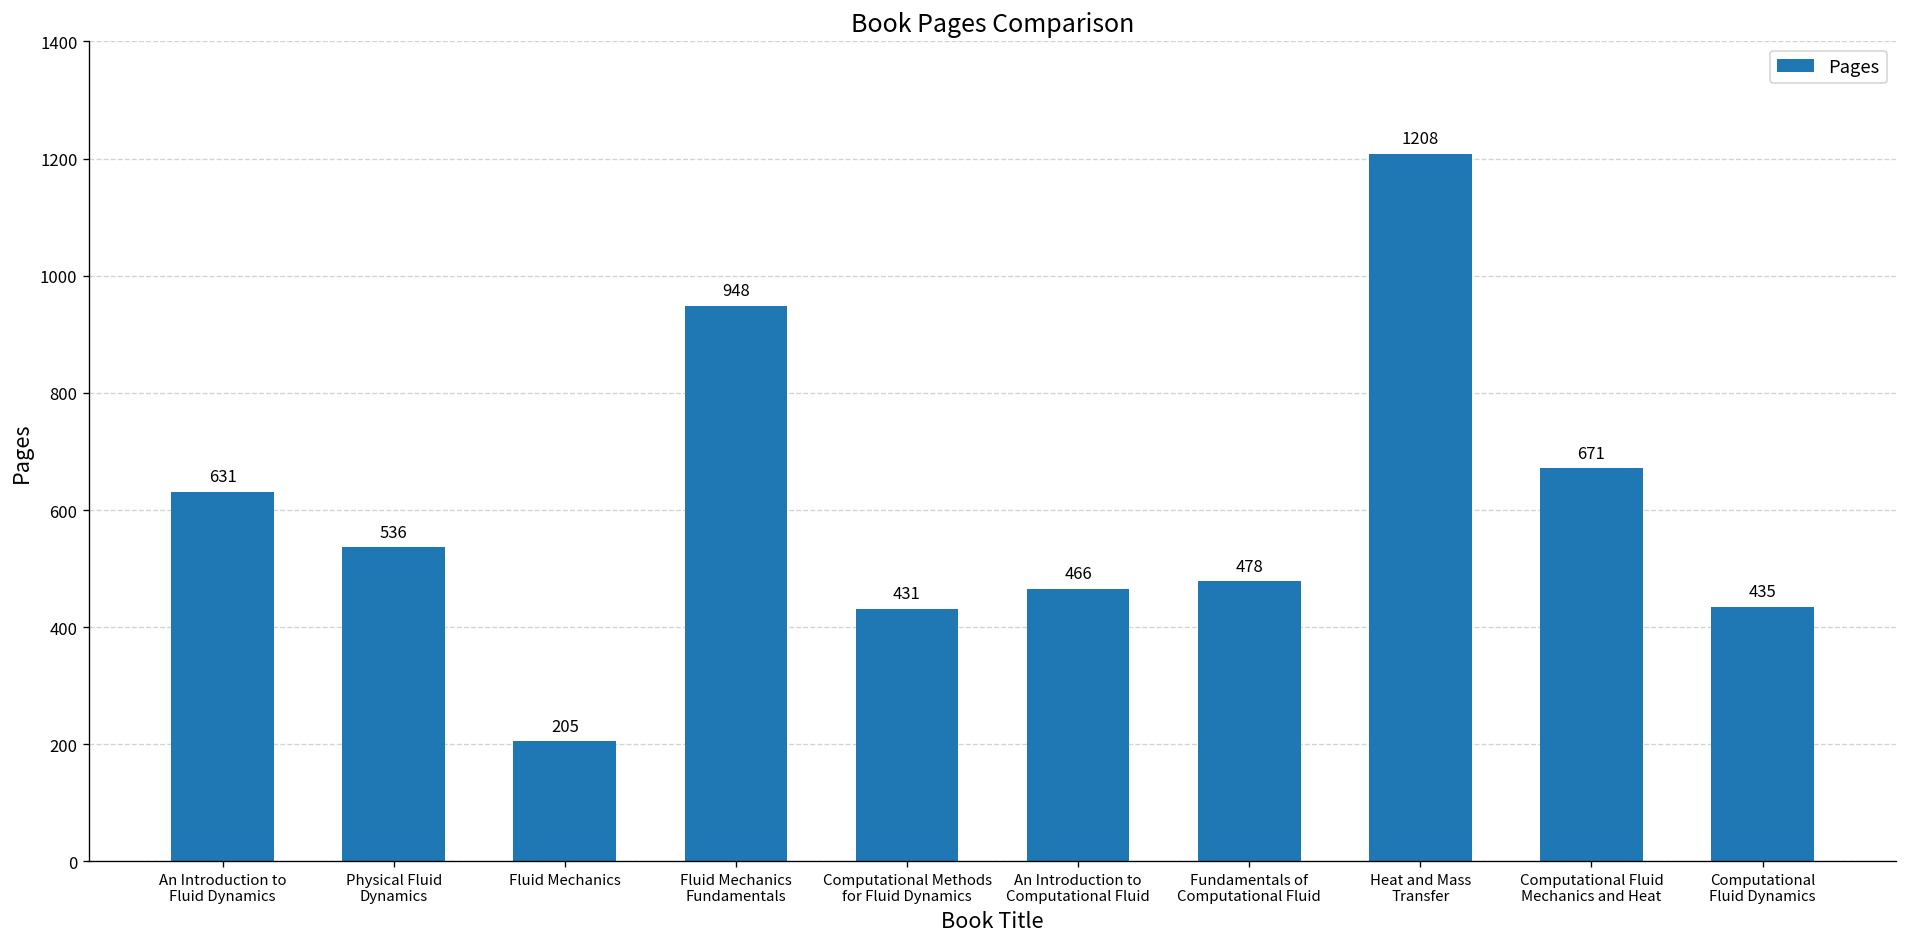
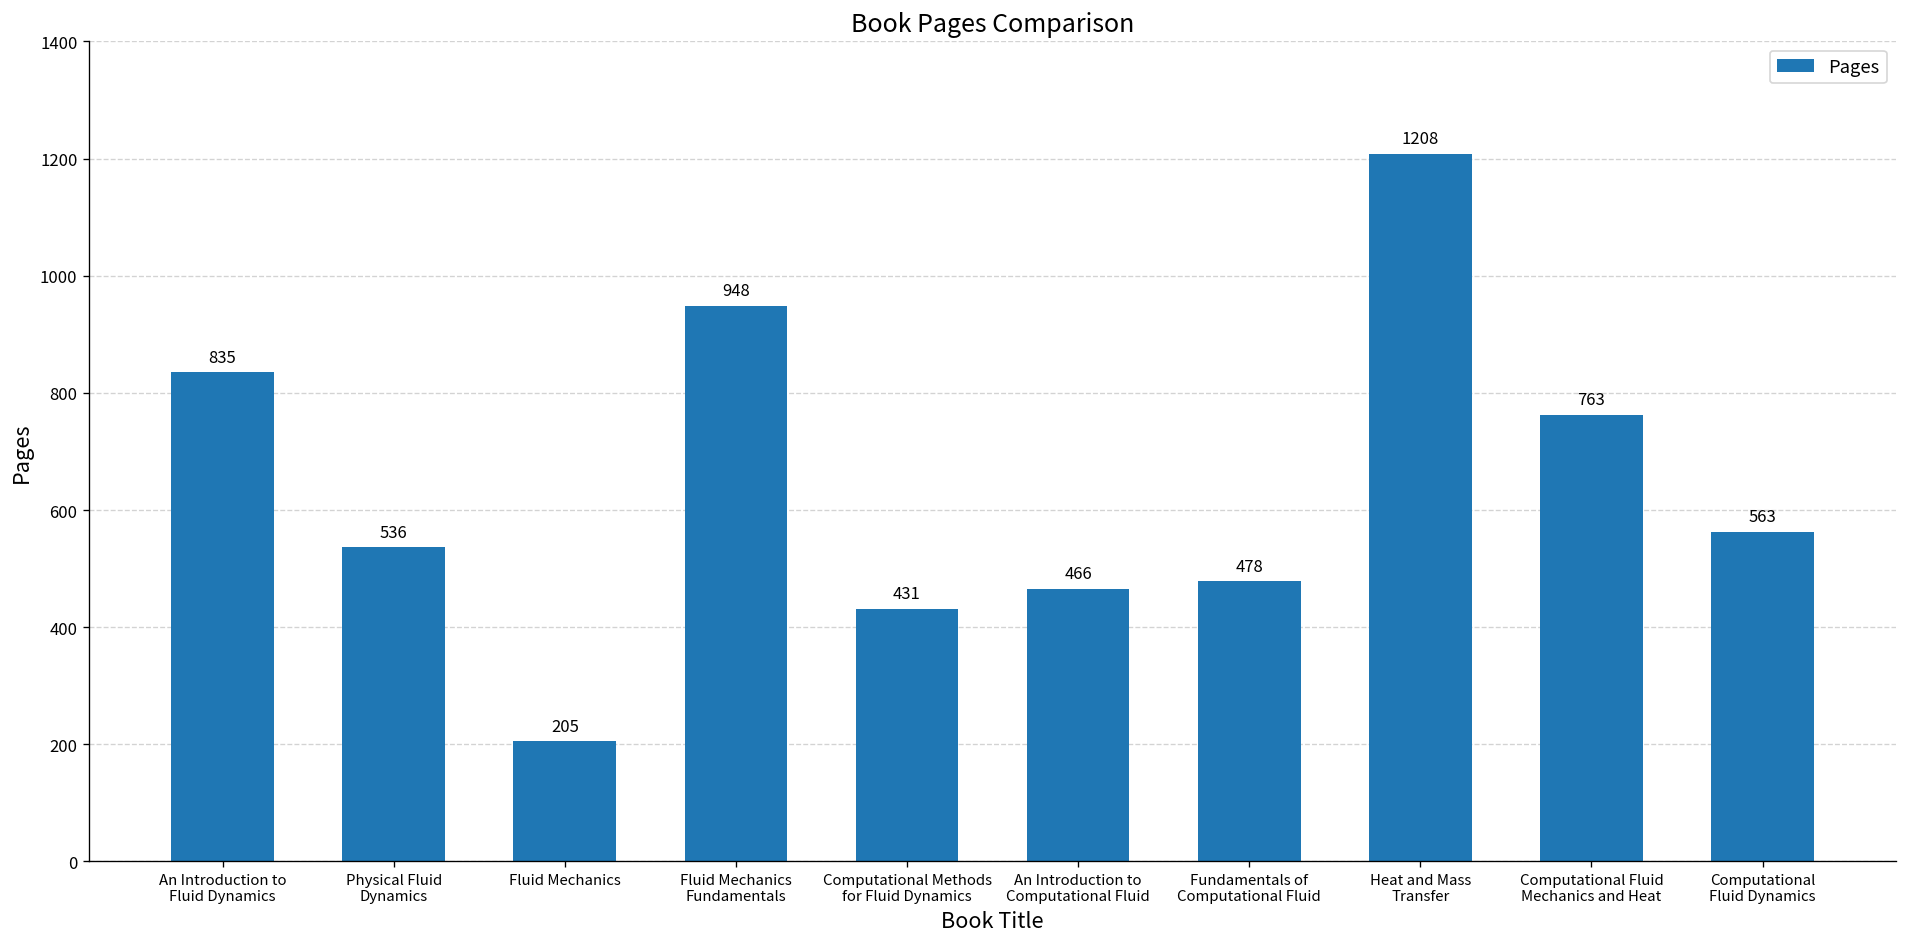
  {
-   "An Introduction to Fluid Dynamics": 631,
+   "An Introduction to Fluid Dynamics": 835,
    "Physical Fluid Dynamics": 536,
    "Fluid Mechanics": 205,
    "Fluid Mechanics Fundamentals": 948,
    "Computational Methods for Fluid Dynamics": 431,
    "An Introduction to Computational Fluid": 466,
    "Fundamentals of Computational Fluid": 478,
    "Heat and Mass Transfer": 1208,
-   "Computational Fluid Mechanics and Heat": 671,
-   "Computational Fluid Dynamics": 435
+   "Computational Fluid Mechanics and Heat": 763,
+   "Computational Fluid Dynamics": 563
  }
